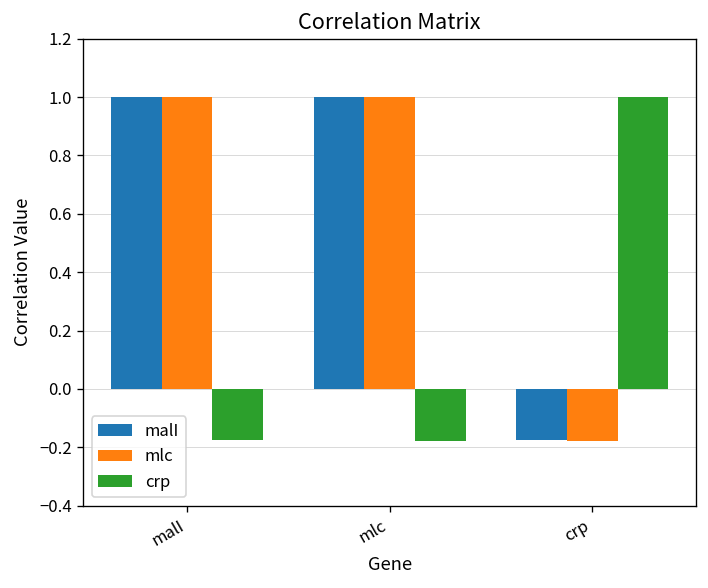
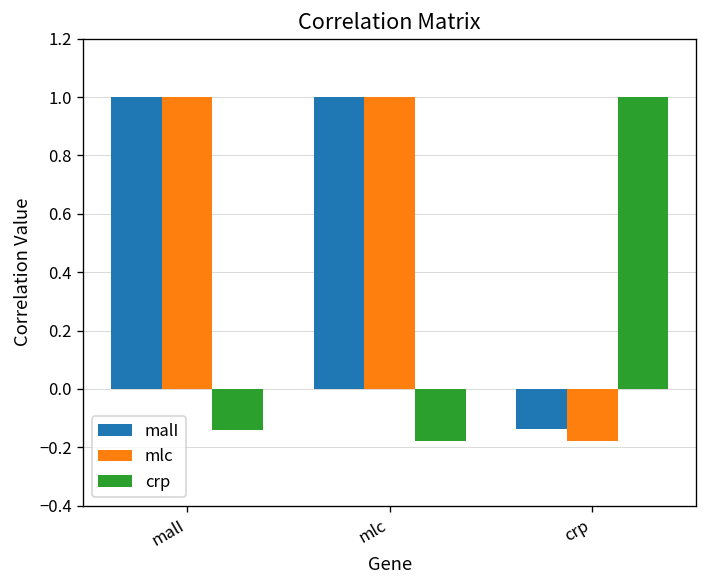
  {
    "malI": {
      "malI": 1.00,
      "mlc": 1.00,
-     "crp": -0.17
+     "crp": -0.14
    },
    "mlc": {
      "malI": 1.00,
      "mlc": 1.00,
      "crp": -0.18
    },
    "crp": {
-     "malI": -0.17,
+     "malI": -0.14,
      "mlc": -0.18,
      "crp": 1.00
    }
  }
